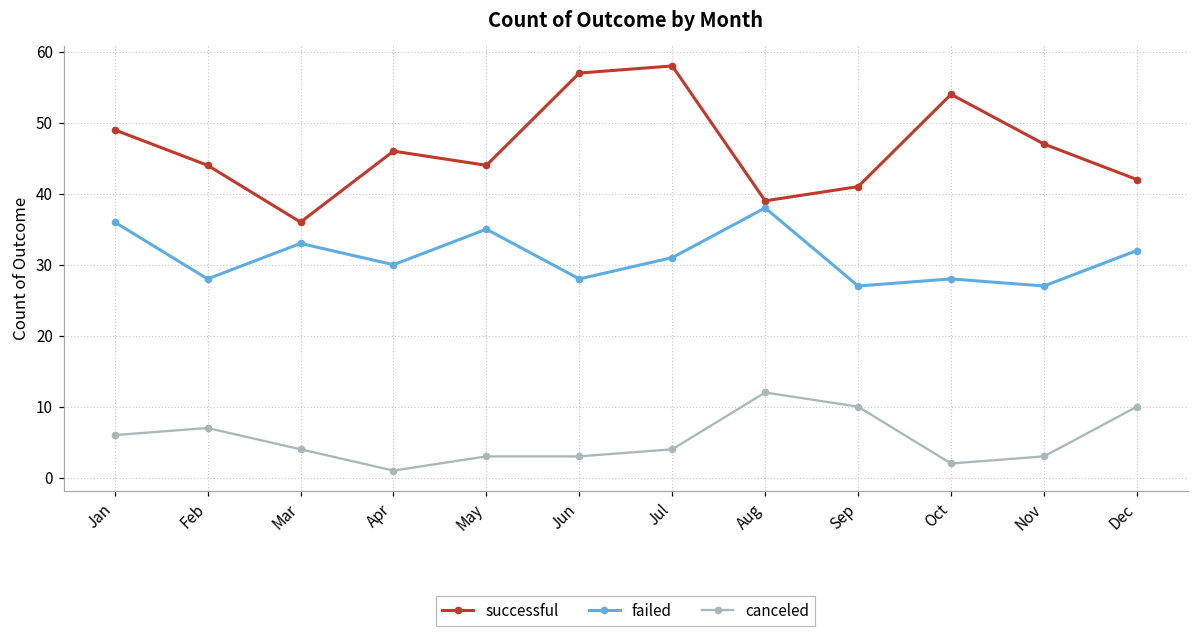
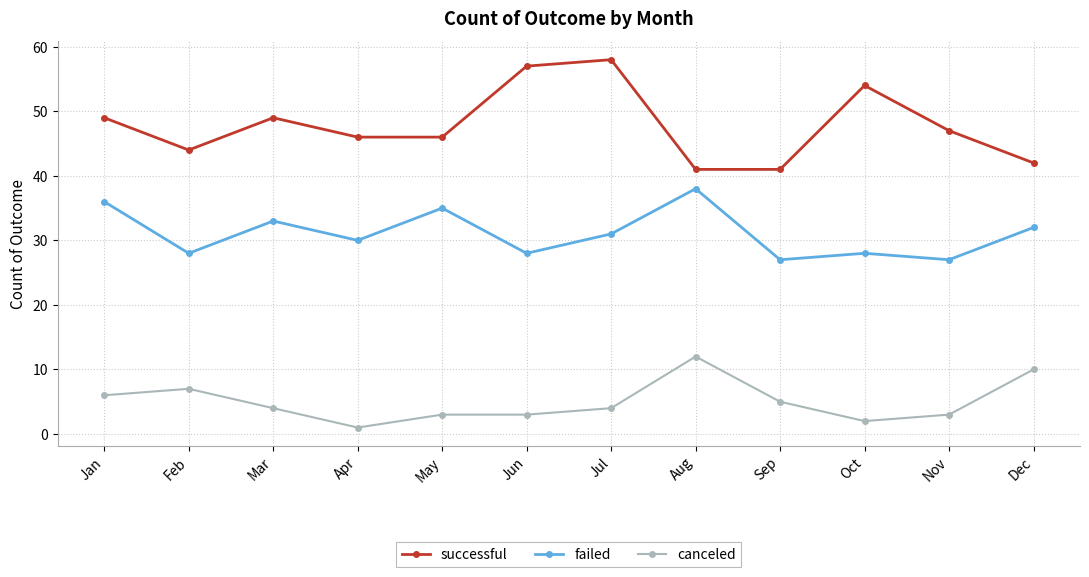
  {
    "successful": {
      "Jan": 49,
      "Feb": 44,
-     "Mar": 36,
+     "Mar": 49,
      "Apr": 46,
-     "May": 44,
+     "May": 46,
      "Jun": 57,
      "Jul": 58,
-     "Aug": 39,
+     "Aug": 41,
      "Sep": 41,
      "Oct": 54,
      "Nov": 47,
      "Dec": 42
    },
    "failed": {
      "Jan": 36,
      "Feb": 28,
      "Mar": 33,
      "Apr": 30,
      "May": 35,
      "Jun": 28,
      "Jul": 31,
      "Aug": 38,
      "Sep": 27,
      "Oct": 28,
      "Nov": 27,
      "Dec": 32
    },
    "canceled": {
      "Jan": 6,
      "Feb": 7,
      "Mar": 4,
      "Apr": 1,
      "May": 3,
      "Jun": 3,
      "Jul": 4,
      "Aug": 12,
-     "Sep": 10,
+     "Sep": 5,
      "Oct": 2,
      "Nov": 3,
      "Dec": 10
    }
  }
